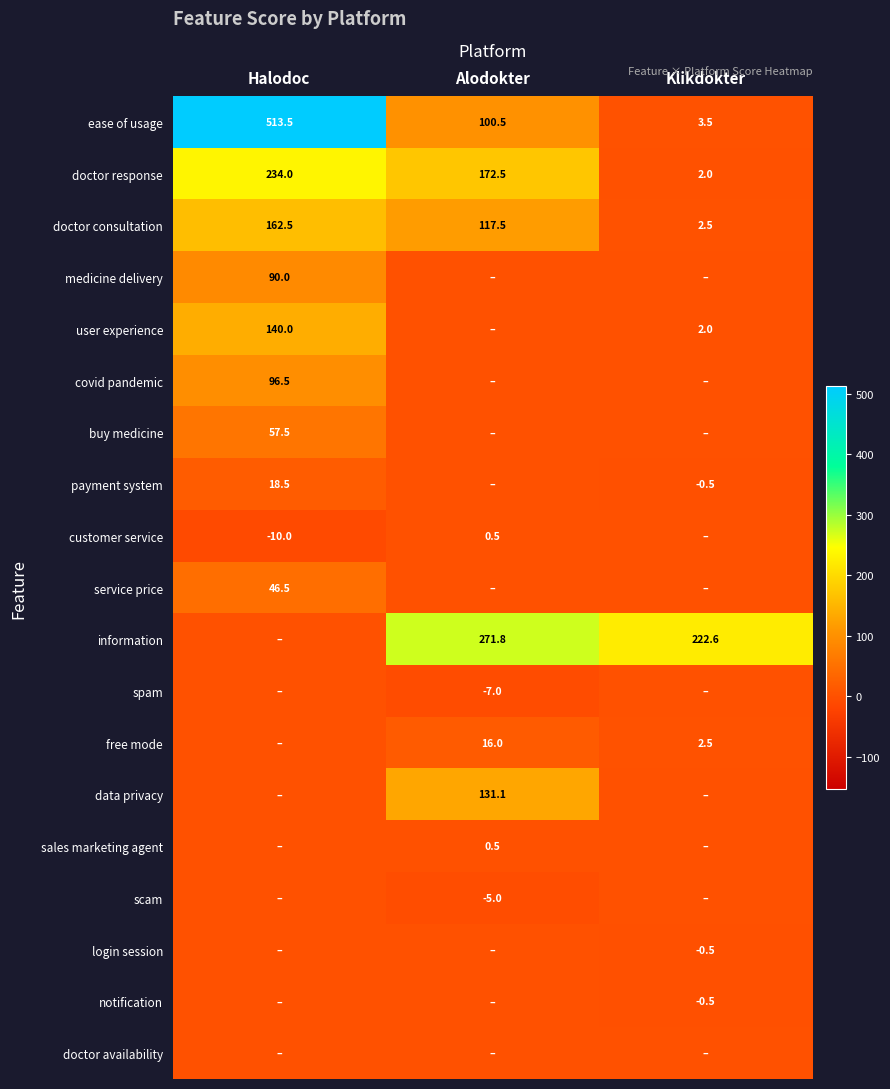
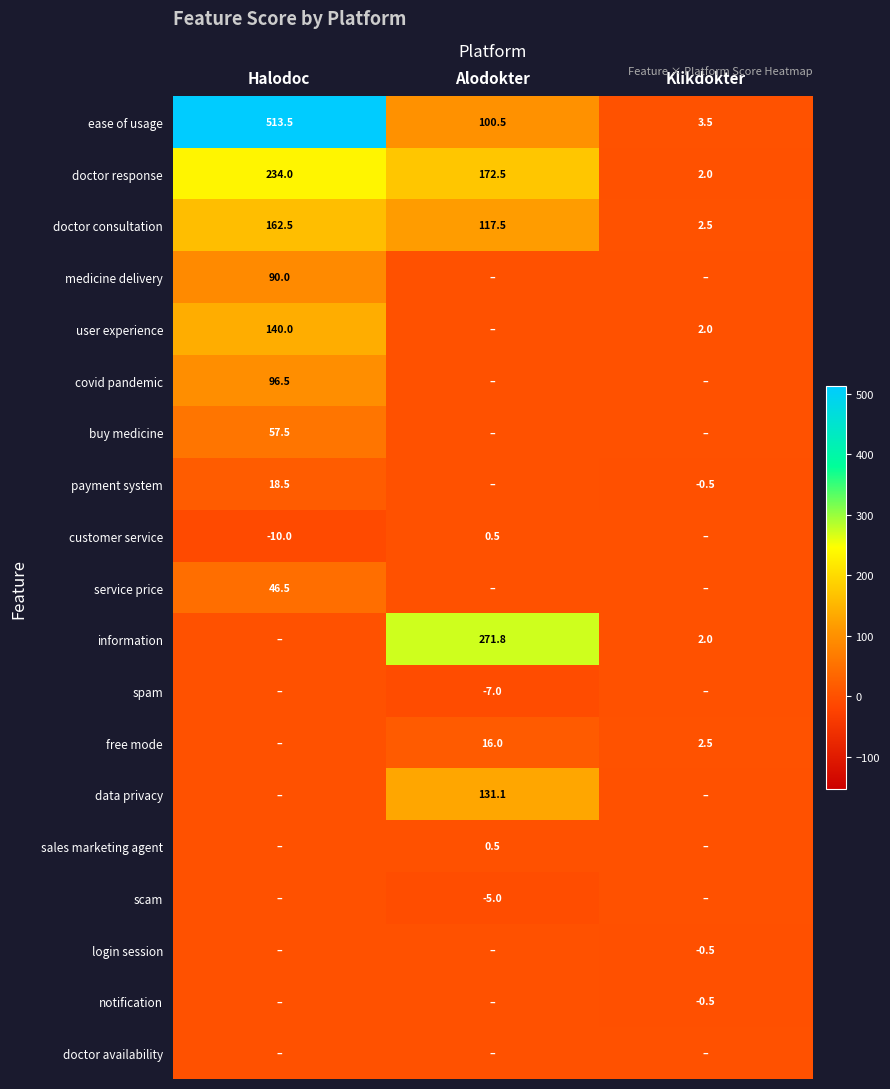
  {
    "ease of usage": {
      "Halodoc": 513.5,
      "Alodokter": 100.5,
      "Klikdokter": 3.5
    },
    "doctor response": {
      "Halodoc": 234.0,
      "Alodokter": 172.5,
      "Klikdokter": 2.0
    },
    "doctor consultation": {
      "Halodoc": 162.5,
      "Alodokter": 117.5,
      "Klikdokter": 2.5
    },
    "medicine delivery": {
      "Halodoc": 90.0
    },
    "user experience": {
      "Halodoc": 140.0,
      "Klikdokter": 2.0
    },
    "covid pandemic": {
      "Halodoc": 96.5
    },
    "buy medicine": {
      "Halodoc": 57.5
    },
    "payment system": {
      "Halodoc": 18.5,
      "Klikdokter": -0.5
    },
    "customer service": {
      "Halodoc": -10.0,
      "Alodokter": 0.5
    },
    "service price": {
      "Halodoc": 46.5
    },
    "information": {
      "Alodokter": 271.8,
-     "Klikdokter": 222.6
+     "Klikdokter": 2.0
    },
    "spam": {
      "Alodokter": -7.0
    },
    "free mode": {
      "Alodokter": 16.0,
      "Klikdokter": 2.5
    },
    "data privacy": {
      "Alodokter": 131.1
    },
    "sales marketing agent": {
      "Alodokter": 0.5
    },
    "scam": {
      "Alodokter": -5.0
    },
    "login session": {
      "Klikdokter": -0.5
    },
    "notification": {
      "Klikdokter": -0.5
    }
  }
